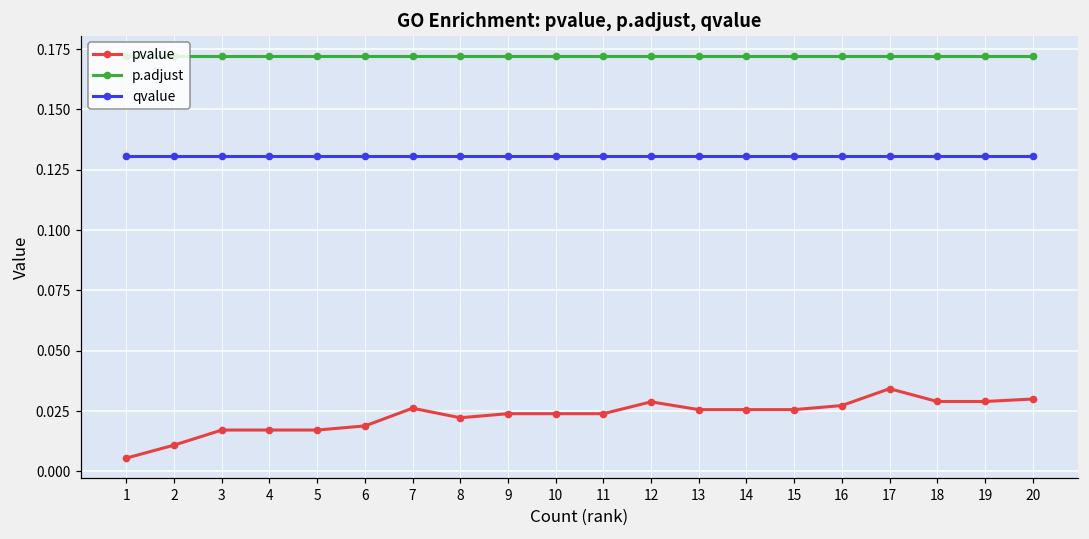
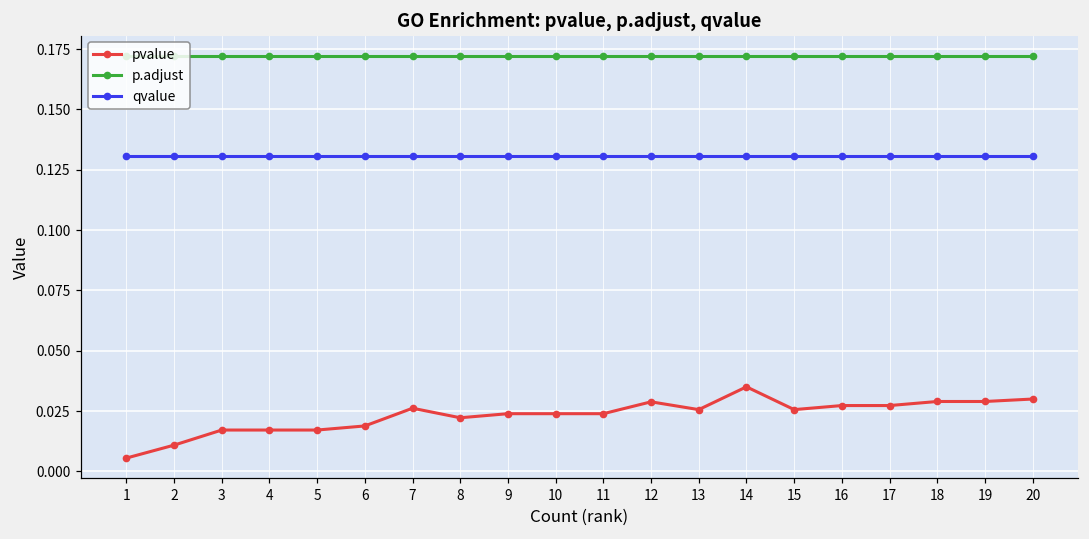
  {
    "pvalue": {
      "1": 0.006,
      "2": 0.011,
      "3": 0.017,
      "4": 0.017,
      "5": 0.017,
      "6": 0.019,
      "7": 0.026,
      "8": 0.022,
      "9": 0.024,
      "10": 0.024,
      "11": 0.024,
      "12": 0.029,
      "13": 0.026,
-     "14": 0.026,
+     "14": 0.035,
      "15": 0.026,
      "16": 0.027,
-     "17": 0.034,
+     "17": 0.027,
      "18": 0.029,
      "19": 0.029,
      "20": 0.030
    },
    "p.adjust": {
      "3": 0.172,
      "4": 0.172,
      "5": 0.172,
      "6": 0.172,
      "7": 0.172,
      "8": 0.172,
      "9": 0.172,
      "10": 0.172,
      "11": 0.172,
      "12": 0.172,
      "13": 0.172,
      "14": 0.172,
      "15": 0.172,
      "16": 0.172,
      "17": 0.172,
      "18": 0.172,
      "19": 0.172,
      "20": 0.172
    },
    "qvalue": {
      "1": 0.131,
      "2": 0.131,
      "3": 0.131,
      "4": 0.131,
      "5": 0.131,
      "6": 0.131,
      "7": 0.131,
      "8": 0.131,
      "9": 0.131,
      "10": 0.131,
      "11": 0.131,
      "12": 0.131,
      "13": 0.131,
      "14": 0.131,
      "15": 0.131,
      "16": 0.131,
      "17": 0.131,
      "18": 0.131,
      "19": 0.131,
      "20": 0.131
    }
  }
